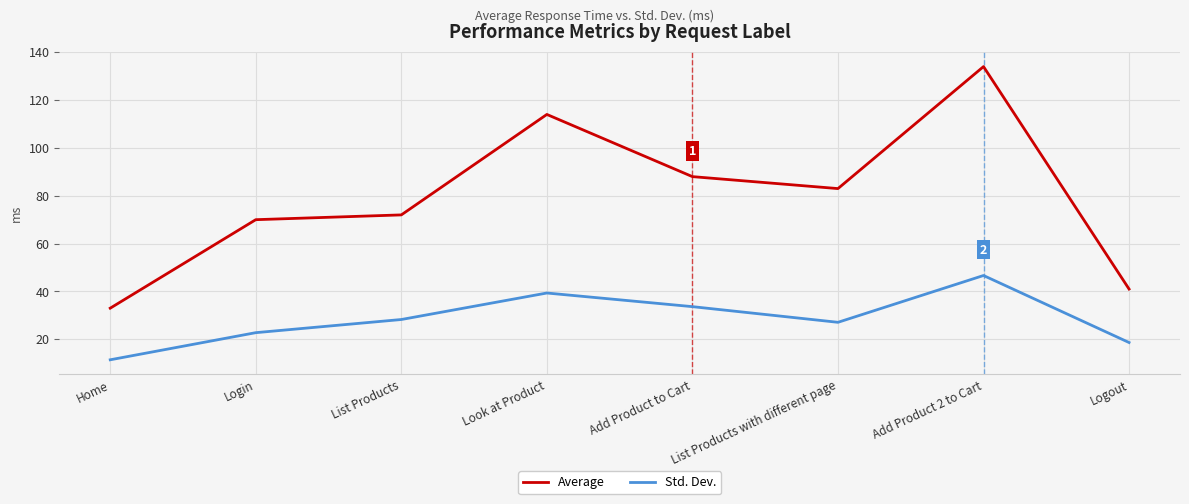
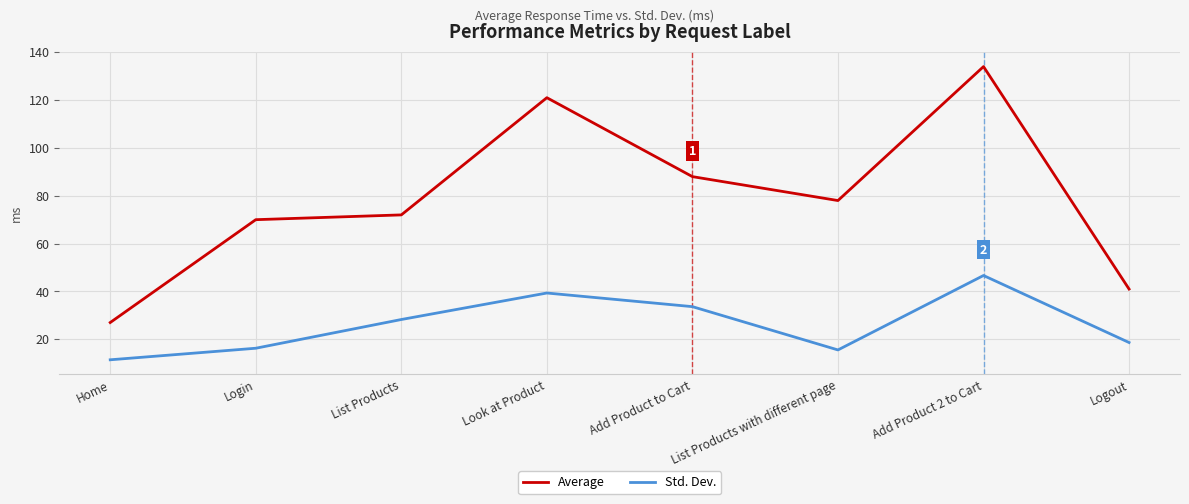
  {
    "Average": {
-     "Home": 33,
+     "Home": 27,
      "Login": 70,
      "List Products": 72,
-     "Look at Product": 114,
-     "List Products with different page": 83,
+     "Look at Product": 121,
+     "List Products with different page": 78,
      "Add Product 2 to Cart": 134,
      "Logout": 41
    },
    "Std. Dev.": {
      "Home": 11,
-     "Login": 23,
+     "Login": 16,
      "List Products": 28,
      "Look at Product": 39,
      "Add Product to Cart": 34,
-     "List Products with different page": 27,
+     "List Products with different page": 16,
      "Logout": 19
    }
  }
